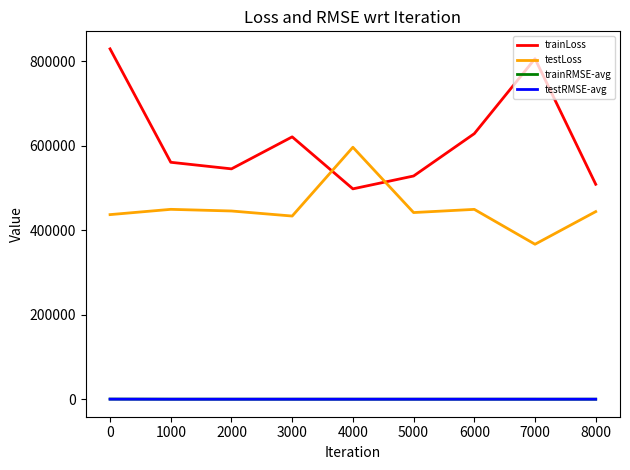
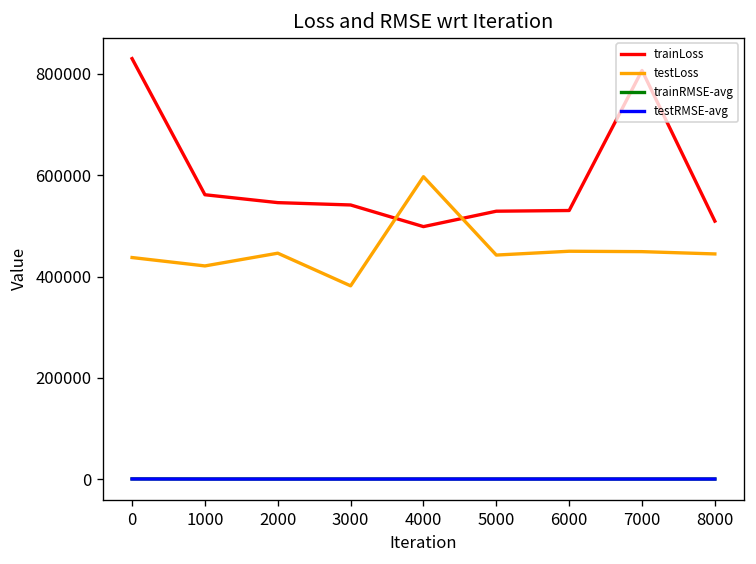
  {
    "trainLoss": {
      "0": 830000,
      "1000": 560000,
      "2000": 550000,
-     "3000": 620000,
+     "3000": 540000,
      "4000": 500000,
      "5000": 530000,
-     "6000": 630000,
+     "6000": 530000,
      "8000": 510000
    },
    "testLoss": {
      "0": 440000,
-     "1000": 450000,
+     "1000": 420000,
      "2000": 450000,
-     "3000": 430000,
+     "3000": 380000,
      "4000": 600000,
      "5000": 440000,
      "6000": 450000,
-     "7000": 370000,
+     "7000": 450000,
      "8000": 440000
    },
    "testRMSE-avg": {
      "0": 0,
      "1000": 0,
      "2000": 0,
      "3000": 0,
      "4000": 0,
      "5000": 0,
      "6000": 0,
      "7000": 0,
      "8000": 0
    }
  }
